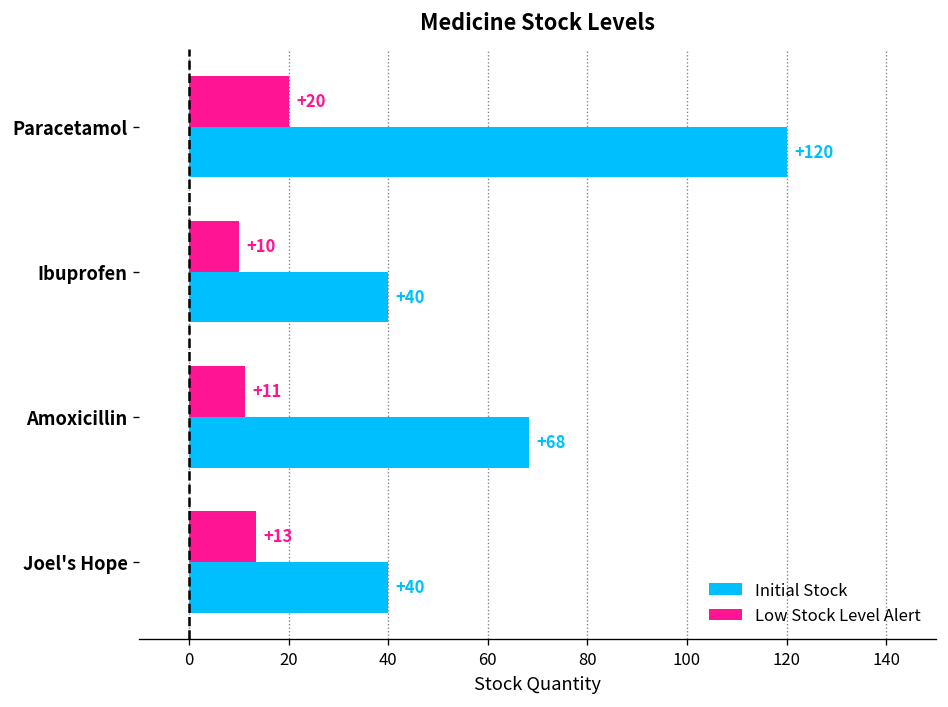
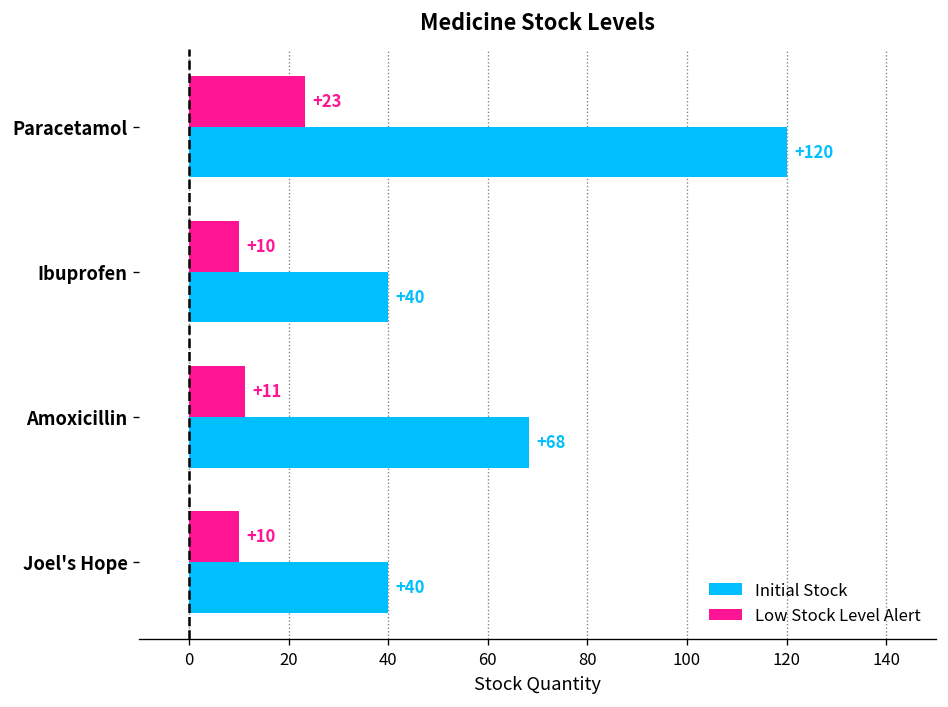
  {
    "Initial Stock": {
      "Paracetamol": "+120",
      "Ibuprofen": "+40",
      "Amoxicillin": "+68",
      "Joel's Hope": "+40"
    },
    "Low Stock Level Alert": {
-     "Paracetamol": "+20",
+     "Paracetamol": "+23",
      "Ibuprofen": "+10",
      "Amoxicillin": "+11",
-     "Joel's Hope": "+13"
+     "Joel's Hope": "+10"
    }
  }
